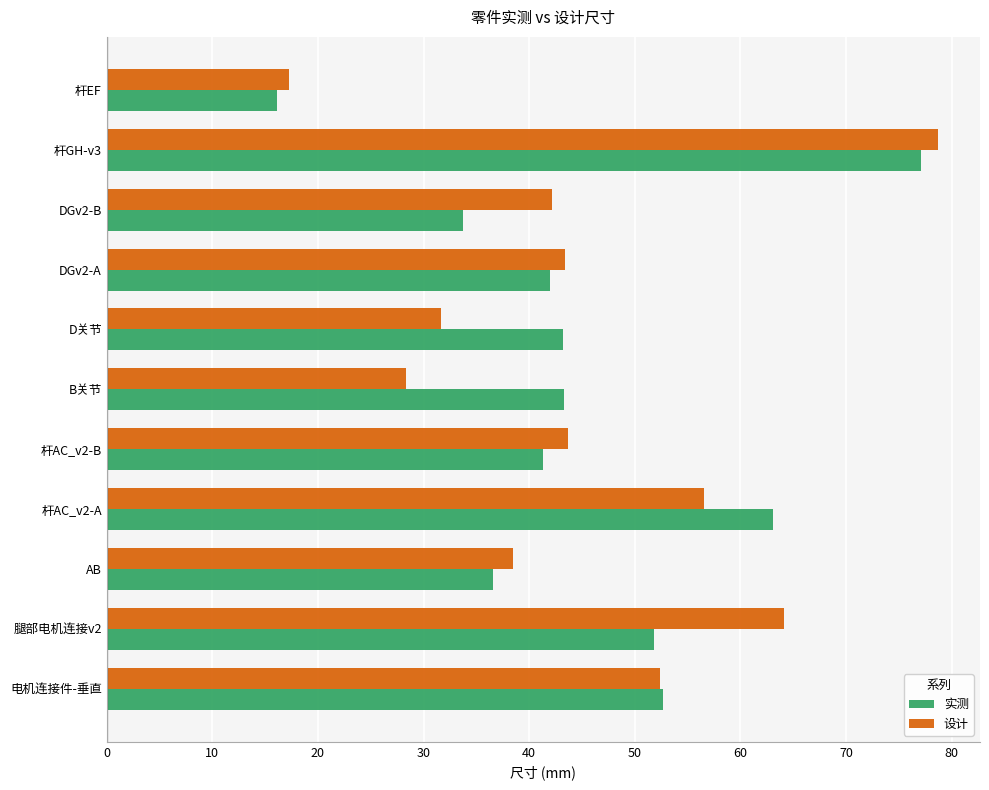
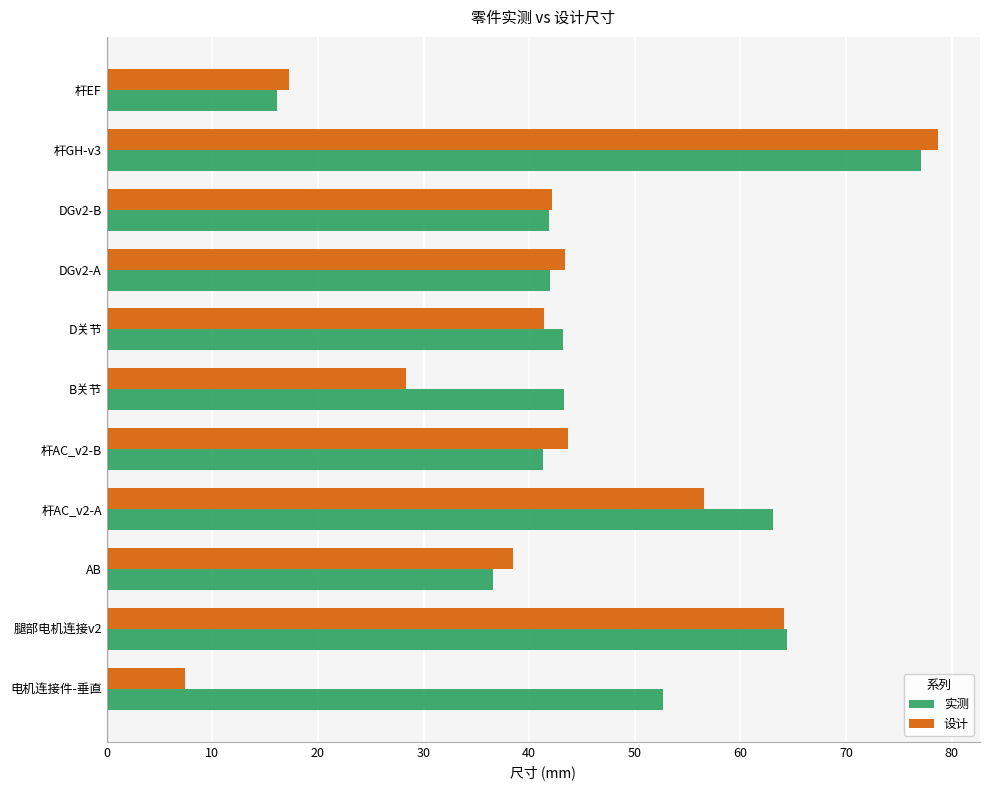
  {
    "实测": {
      "杆EF": 16.1,
      "杆GH-v3": 77.1,
-     "DGv2-B": 33.7,
+     "DGv2-B": 41.9,
      "DGv2-A": 42.0,
      "D关节": 43.2,
      "B关节": 43.3,
      "杆AC_v2-B": 41.3,
      "杆AC_v2-A": 63.1,
      "AB": 36.6,
-     "腿部电机连接v2": 51.8,
+     "腿部电机连接v2": 64.4,
      "电机连接件-垂直": 52.7
    },
    "设计": {
      "杆EF": 17.3,
      "杆GH-v3": 78.8,
      "DGv2-B": 42.2,
      "DGv2-A": 43.4,
-     "D关节": 31.7,
+     "D关节": 41.5,
      "B关节": 28.3,
      "杆AC_v2-B": 43.7,
      "杆AC_v2-A": 56.6,
      "AB": 38.4,
      "腿部电机连接v2": 64.2,
-     "电机连接件-垂直": 52.4
+     "电机连接件-垂直": 7.5
    }
  }
